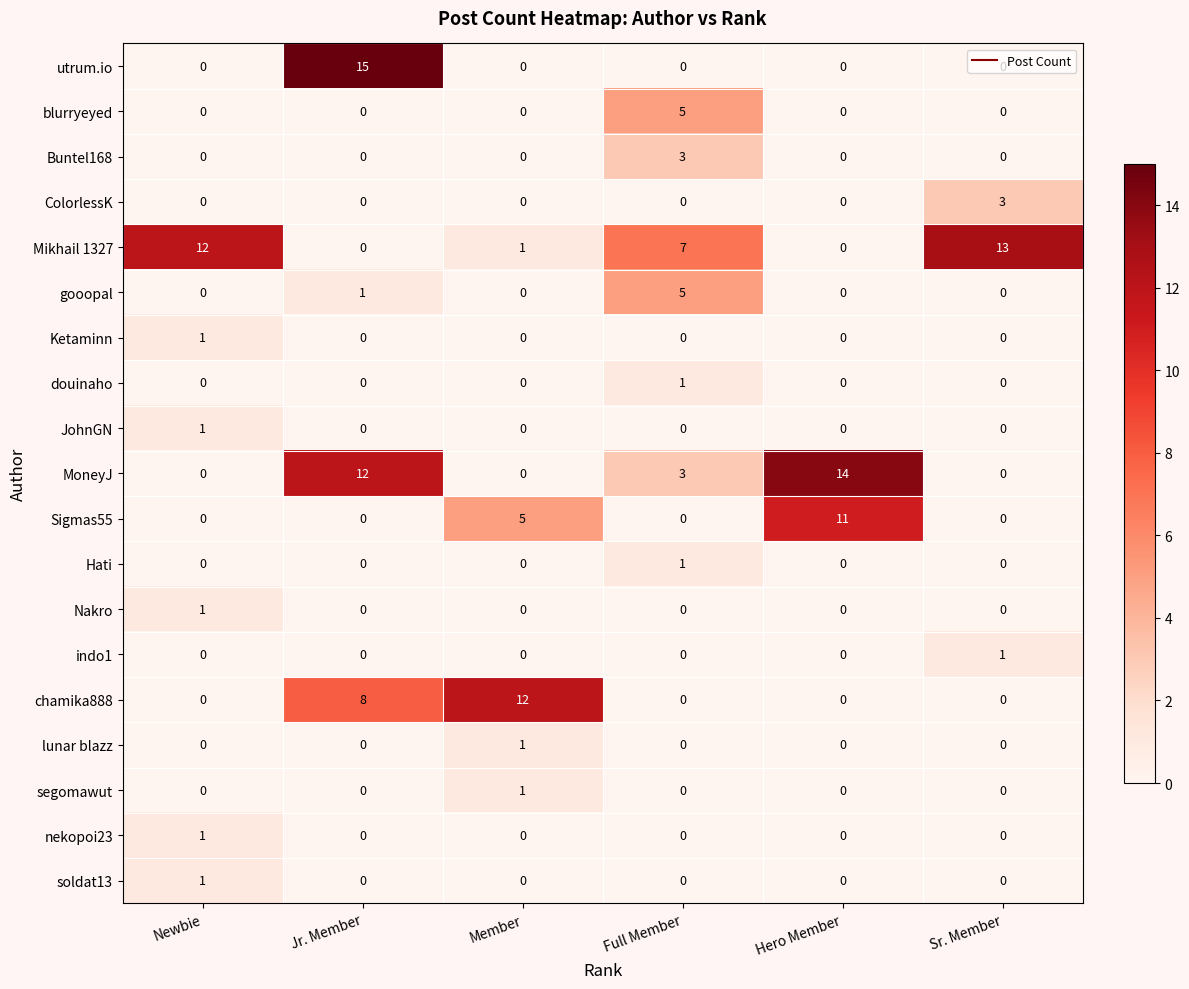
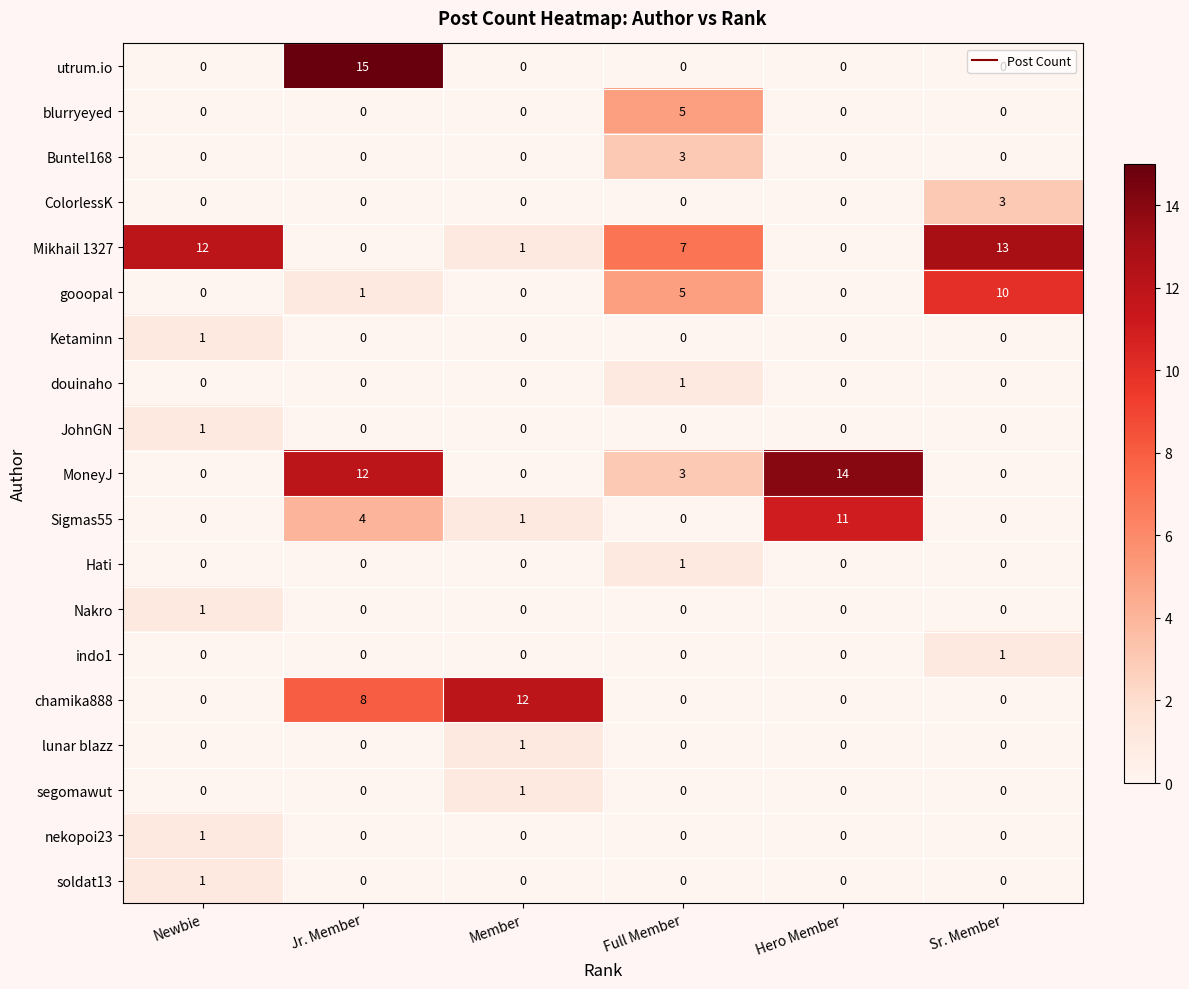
  {
    "utrum.io": {
      "Newbie": 0,
      "Jr. Member": 15,
      "Member": 0,
      "Full Member": 0,
      "Hero Member": 0
    },
    "blurryeyed": {
      "Newbie": 0,
      "Jr. Member": 0,
      "Member": 0,
      "Full Member": 5,
      "Hero Member": 0,
      "Sr. Member": 0
    },
    "Buntel168": {
      "Newbie": 0,
      "Jr. Member": 0,
      "Member": 0,
      "Full Member": 3,
      "Hero Member": 0,
      "Sr. Member": 0
    },
    "ColorlessK": {
      "Newbie": 0,
      "Jr. Member": 0,
      "Member": 0,
      "Full Member": 0,
      "Hero Member": 0,
      "Sr. Member": 3
    },
    "Mikhail 1327": {
      "Newbie": 12,
      "Jr. Member": 0,
      "Member": 1,
      "Full Member": 7,
      "Hero Member": 0,
      "Sr. Member": 13
    },
    "gooopal": {
      "Newbie": 0,
      "Jr. Member": 1,
      "Member": 0,
      "Full Member": 5,
      "Hero Member": 0,
-     "Sr. Member": 0
+     "Sr. Member": 10
    },
    "Ketaminn": {
      "Newbie": 1,
      "Jr. Member": 0,
      "Member": 0,
      "Full Member": 0,
      "Hero Member": 0,
      "Sr. Member": 0
    },
    "douinaho": {
      "Newbie": 0,
      "Jr. Member": 0,
      "Member": 0,
      "Full Member": 1,
      "Hero Member": 0,
      "Sr. Member": 0
    },
    "JohnGN": {
      "Newbie": 1,
      "Jr. Member": 0,
      "Member": 0,
      "Full Member": 0,
      "Hero Member": 0,
      "Sr. Member": 0
    },
    "MoneyJ": {
      "Newbie": 0,
      "Jr. Member": 12,
      "Member": 0,
      "Full Member": 3,
      "Hero Member": 14,
      "Sr. Member": 0
    },
    "Sigmas55": {
      "Newbie": 0,
-     "Jr. Member": 0,
-     "Member": 5,
+     "Jr. Member": 4,
+     "Member": 1,
      "Full Member": 0,
      "Hero Member": 11,
      "Sr. Member": 0
    },
    "Hati": {
      "Newbie": 0,
      "Jr. Member": 0,
      "Member": 0,
      "Full Member": 1,
      "Hero Member": 0,
      "Sr. Member": 0
    },
    "Nakro": {
      "Newbie": 1,
      "Jr. Member": 0,
      "Member": 0,
      "Full Member": 0,
      "Hero Member": 0,
      "Sr. Member": 0
    },
    "indo1": {
      "Newbie": 0,
      "Jr. Member": 0,
      "Member": 0,
      "Full Member": 0,
      "Hero Member": 0,
      "Sr. Member": 1
    },
    "chamika888": {
      "Newbie": 0,
      "Jr. Member": 8,
      "Member": 12,
      "Full Member": 0,
      "Hero Member": 0,
      "Sr. Member": 0
    },
    "lunar blazz": {
      "Newbie": 0,
      "Jr. Member": 0,
      "Member": 1,
      "Full Member": 0,
      "Hero Member": 0,
      "Sr. Member": 0
    },
    "segomawut": {
      "Newbie": 0,
      "Jr. Member": 0,
      "Member": 1,
      "Full Member": 0,
      "Hero Member": 0,
      "Sr. Member": 0
    },
    "nekopoi23": {
      "Newbie": 1,
      "Jr. Member": 0,
      "Member": 0,
      "Full Member": 0,
      "Hero Member": 0,
      "Sr. Member": 0
    },
    "soldat13": {
      "Newbie": 1,
      "Jr. Member": 0,
      "Member": 0,
      "Full Member": 0,
      "Hero Member": 0,
      "Sr. Member": 0
    }
  }
